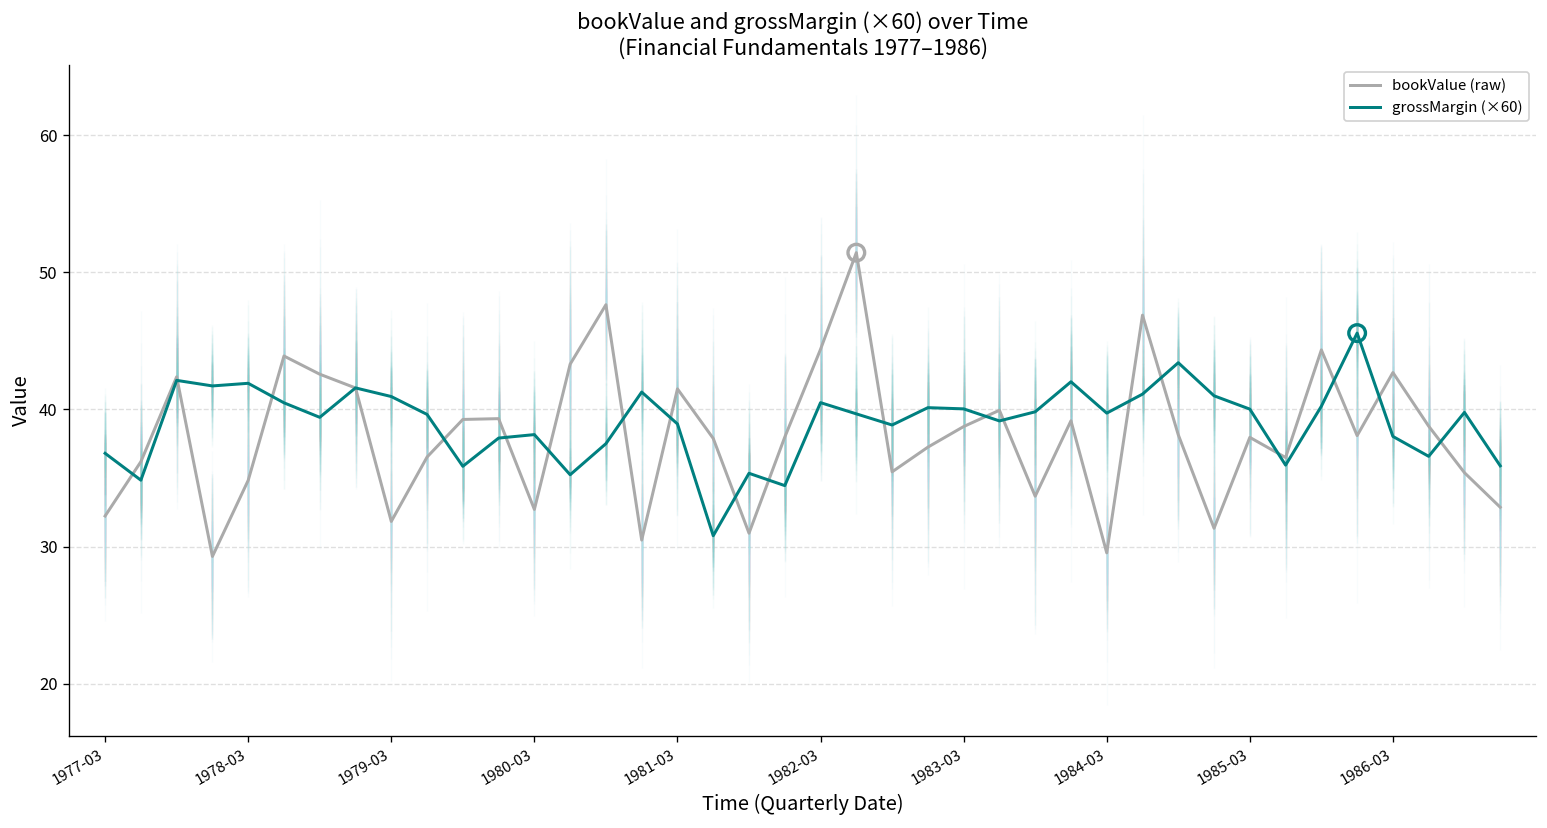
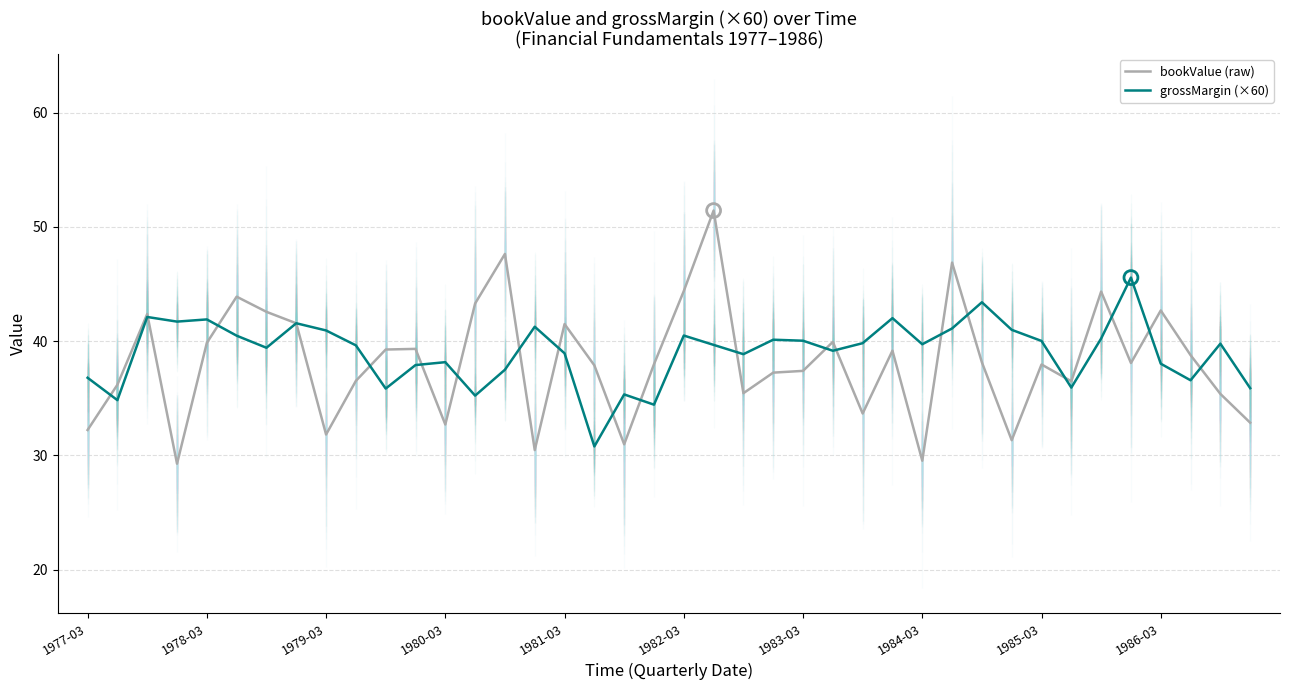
  {
    "bookValue (raw)": {
      "1977-03": 32.2,
-     "1978-03": 34.8,
+     "1978-03": 39.8,
      "1979-03": 31.8,
      "1980-03": 32.7,
      "1981-03": 41.5,
      "1982-03": 44.4,
-     "1983-03": 38.7,
+     "1983-03": 37.4,
      "1984-03": 29.5,
      "1985-03": 38.0,
      "1986-03": 42.7
    },
    "grossMargin (×60)": {
      "1977-03": 36.8,
      "1978-03": 41.9,
      "1979-03": 40.9,
      "1980-03": 38.2,
      "1981-03": 38.9,
      "1982-03": 40.5,
      "1983-03": 40.0,
      "1984-03": 39.7,
      "1985-03": 40.0,
      "1986-03": 38.0
    }
  }
